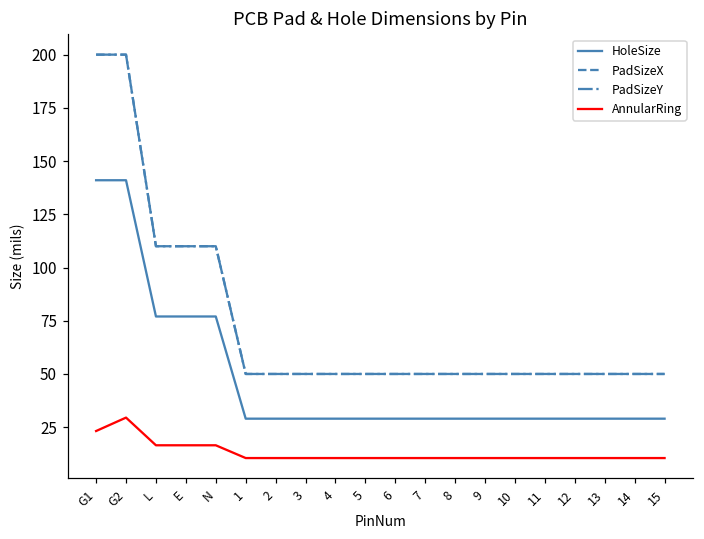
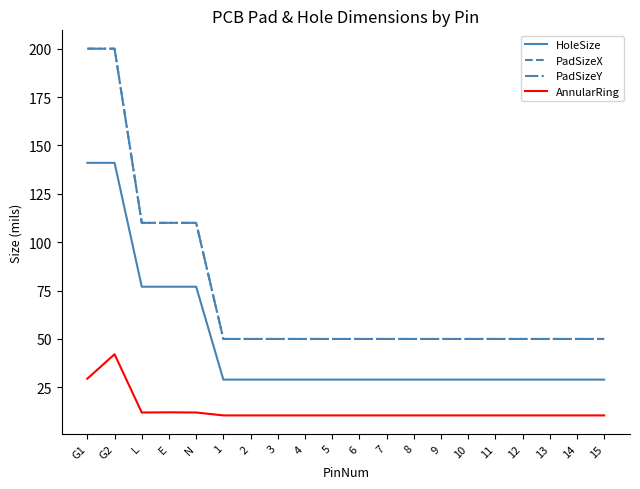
  {
    "AnnularRing": {
-     "G1": 23,
-     "G2": 30,
-     "L": 17,
-     "E": 17,
-     "N": 17,
+     "G1": 30,
+     "G2": 42,
+     "L": 12,
+     "E": 12,
+     "N": 12,
      "1": 11,
      "2": 11,
      "3": 11,
      "4": 11,
      "5": 11,
      "6": 11,
      "7": 11,
      "8": 11,
      "9": 11,
      "10": 11,
      "11": 11,
      "12": 11,
      "13": 11,
      "14": 11,
      "15": 11
    }
  }
